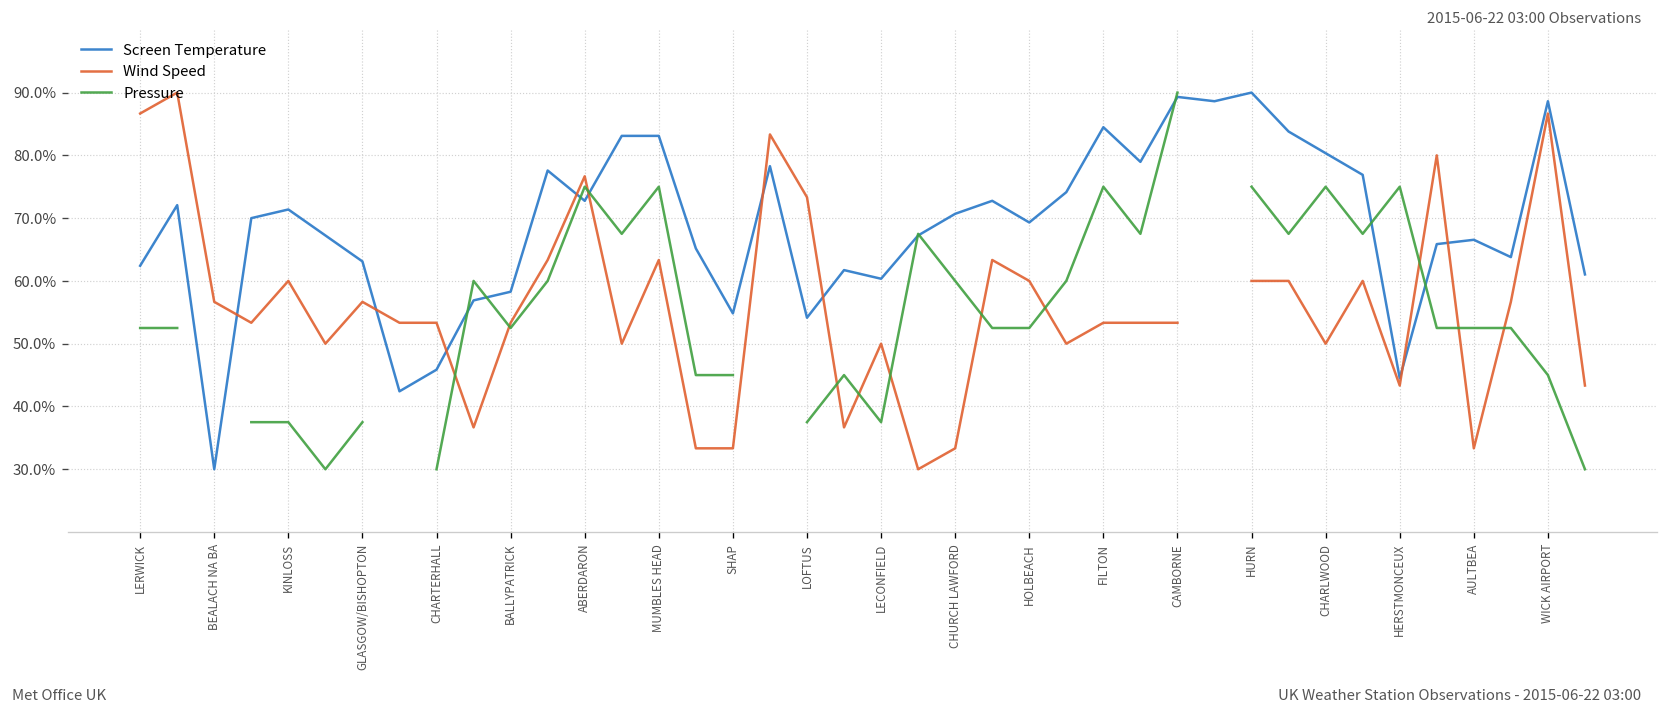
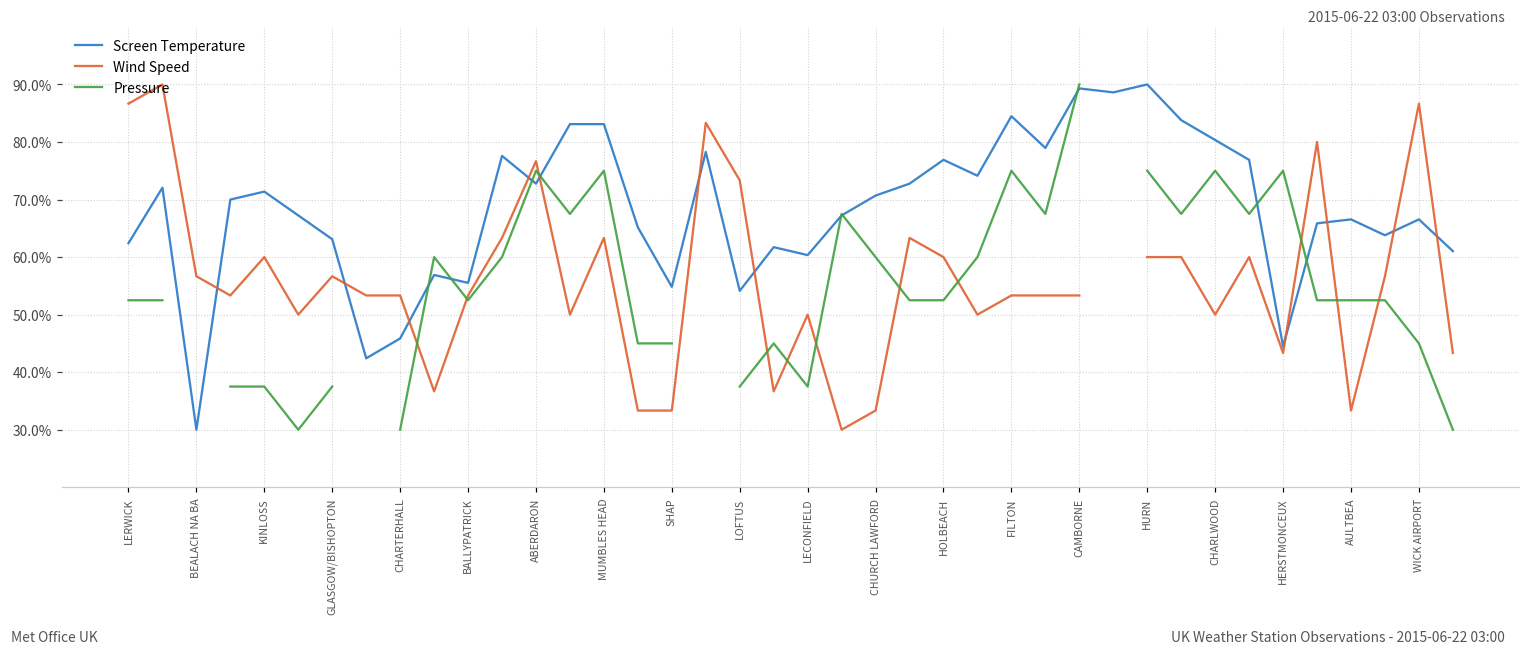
  {
    "Screen Temperature": {
      "LERWICK": "62%",
      "BEALACH NA BA": "30%",
      "KINLOSS": "71%",
      "GLASGOW/BISHOPTON": "63%",
      "CHARTERHALL": "46%",
-     "BALLYPATRICK": "58%",
+     "BALLYPATRICK": "56%",
      "ABERDARON": "73%",
      "MUMBLES HEAD": "83%",
      "SHAP": "55%",
      "LOFTUS": "54%",
      "LECONFIELD": "60%",
      "CHURCH LAWFORD": "71%",
-     "HOLBEACH": "69%",
+     "HOLBEACH": "77%",
      "FILTON": "84%",
      "CAMBORNE": "89%",
      "HURN": "90%",
      "CHARLWOOD": "80%",
      "HERSTMONCEUX": "44%",
      "AULTBEA": "67%",
-     "WICK AIRPORT": "89%"
+     "WICK AIRPORT": "67%"
    },
    "Wind Speed": {
      "LERWICK": "87%",
      "BEALACH NA BA": "57%",
      "KINLOSS": "60%",
      "GLASGOW/BISHOPTON": "57%",
      "CHARTERHALL": "53%",
      "BALLYPATRICK": "53%",
      "ABERDARON": "77%",
      "MUMBLES HEAD": "63%",
      "SHAP": "33%",
      "LOFTUS": "73%",
      "LECONFIELD": "50%",
      "CHURCH LAWFORD": "33%",
      "HOLBEACH": "60%",
      "FILTON": "53%",
      "CAMBORNE": "53%",
      "HURN": "60%",
      "CHARLWOOD": "50%",
      "HERSTMONCEUX": "43%",
      "AULTBEA": "33%",
      "WICK AIRPORT": "87%"
    },
    "Pressure": {
      "LERWICK": "53%",
      "KINLOSS": "38%",
      "GLASGOW/BISHOPTON": "38%",
      "CHARTERHALL": "30%",
      "BALLYPATRICK": "53%",
      "ABERDARON": "75%",
      "MUMBLES HEAD": "75%",
      "SHAP": "45%",
      "LOFTUS": "38%",
      "LECONFIELD": "38%",
      "CHURCH LAWFORD": "60%",
      "HOLBEACH": "53%",
      "FILTON": "75%",
      "CAMBORNE": "90%",
      "HURN": "75%",
      "CHARLWOOD": "75%",
      "HERSTMONCEUX": "75%",
      "AULTBEA": "53%",
      "WICK AIRPORT": "45%"
    }
  }
